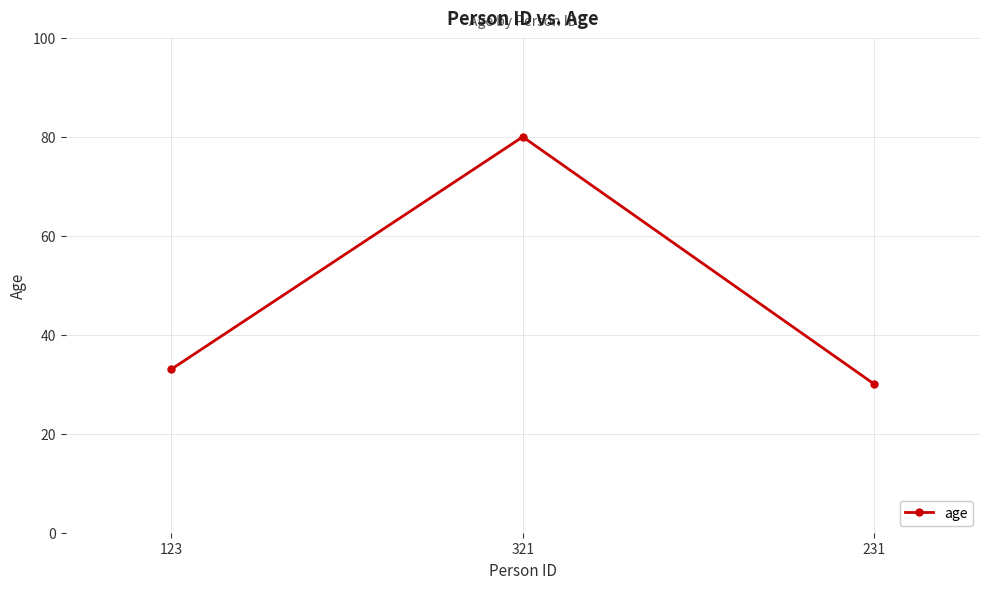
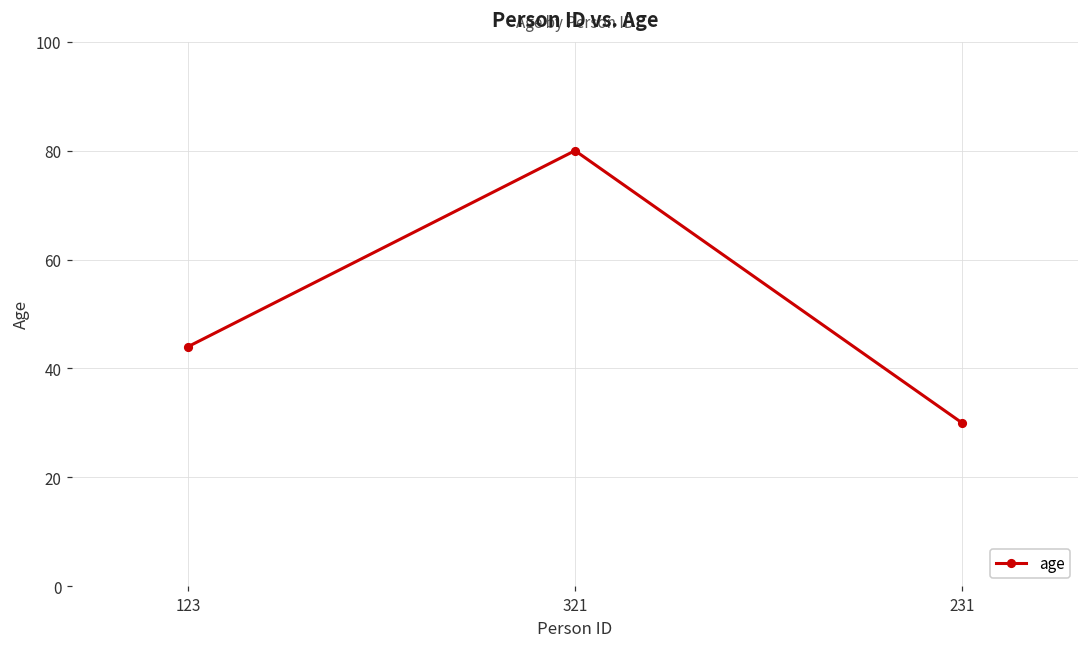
  {
-   "123": 33,
+   "123": 44,
    "321": 80,
    "231": 30
  }
